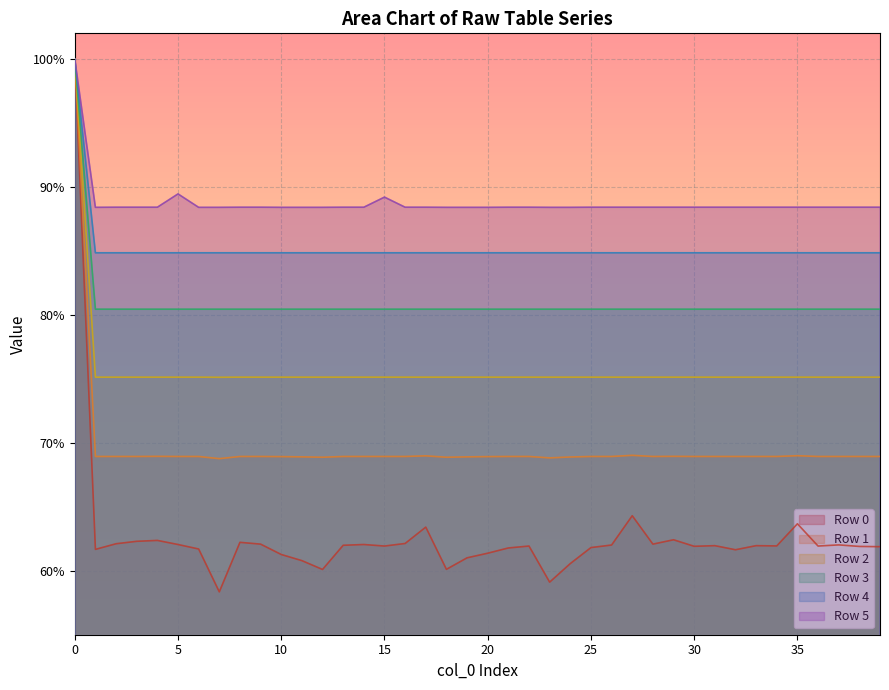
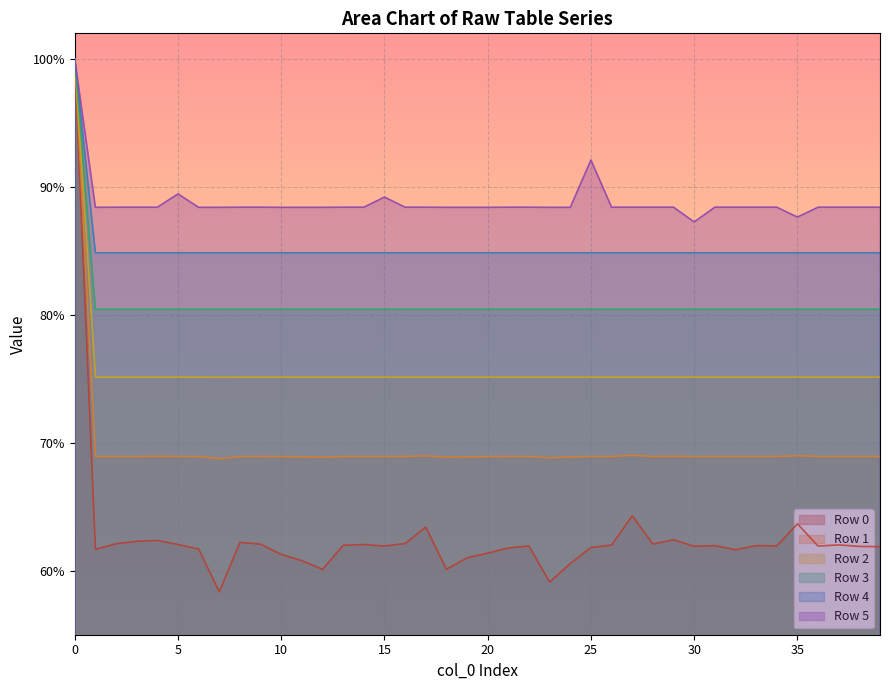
  {
    "Row 5": {
      "5": "89.5%",
      "10": "88.4%",
      "15": "89.2%",
      "20": "88.4%",
-     "25": "88.4%",
-     "30": "88.4%",
-     "35": "88.4%"
+     "25": "92.1%",
+     "30": "87.3%",
+     "35": "87.6%"
    }
  }
